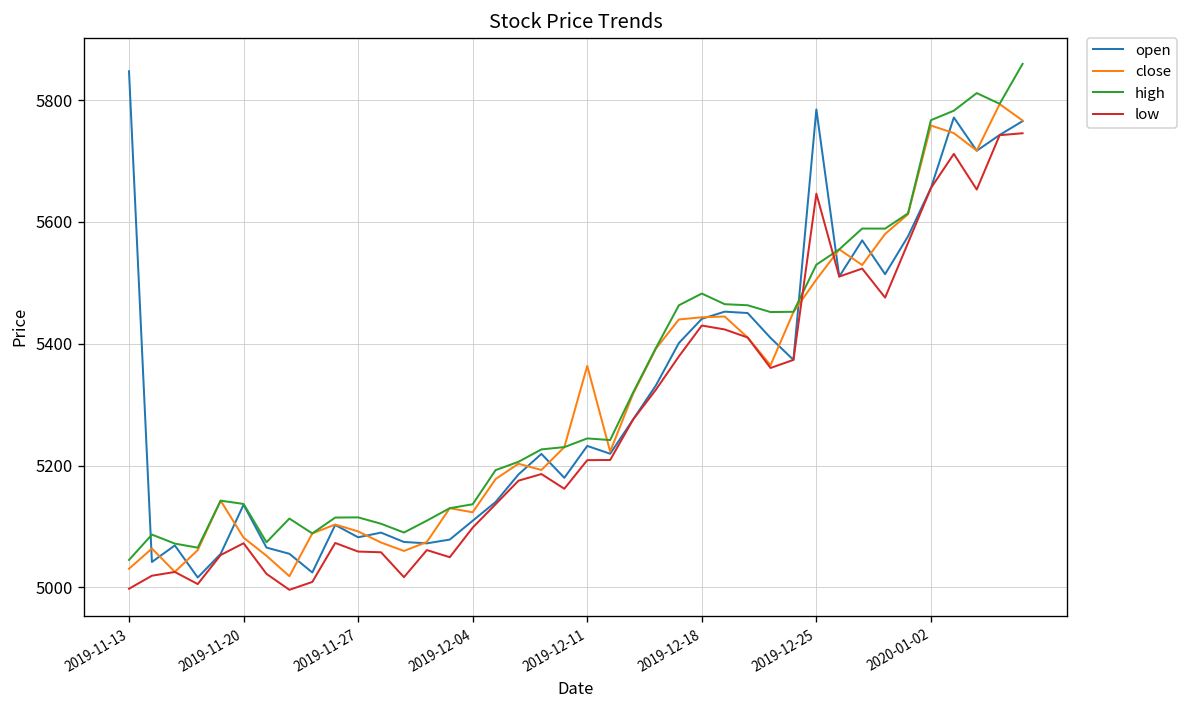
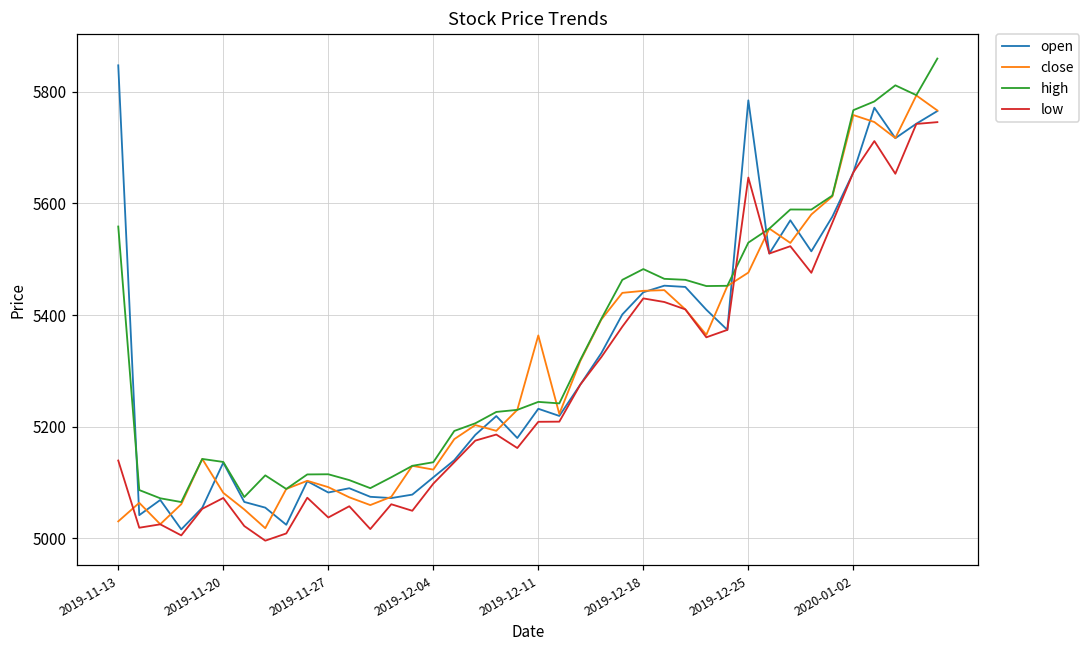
  {
    "open": {
      "2019-11-13": 5850,
      "2019-11-27": 5080,
      "2019-12-04": 5110,
      "2019-12-11": 5230,
      "2019-12-25": 5780
    },
    "close": {
      "2019-11-13": 5030,
      "2019-11-20": 5080,
      "2019-11-27": 5090,
      "2019-12-04": 5120,
      "2019-12-11": 5360,
-     "2019-12-25": 5510,
+     "2019-12-25": 5480,
      "2020-01-02": 5760
    },
    "high": {
-     "2019-11-13": 5050,
+     "2019-11-13": 5560,
      "2019-11-27": 5120,
      "2019-12-04": 5140,
      "2019-12-11": 5240,
      "2019-12-18": 5480,
      "2019-12-25": 5530,
      "2020-01-02": 5770
    },
    "low": {
-     "2019-11-13": 5000,
+     "2019-11-13": 5140,
      "2019-11-20": 5070,
-     "2019-11-27": 5060,
+     "2019-11-27": 5040,
      "2019-12-04": 5100,
      "2019-12-11": 5210,
      "2019-12-18": 5430,
      "2019-12-25": 5650
    }
  }
